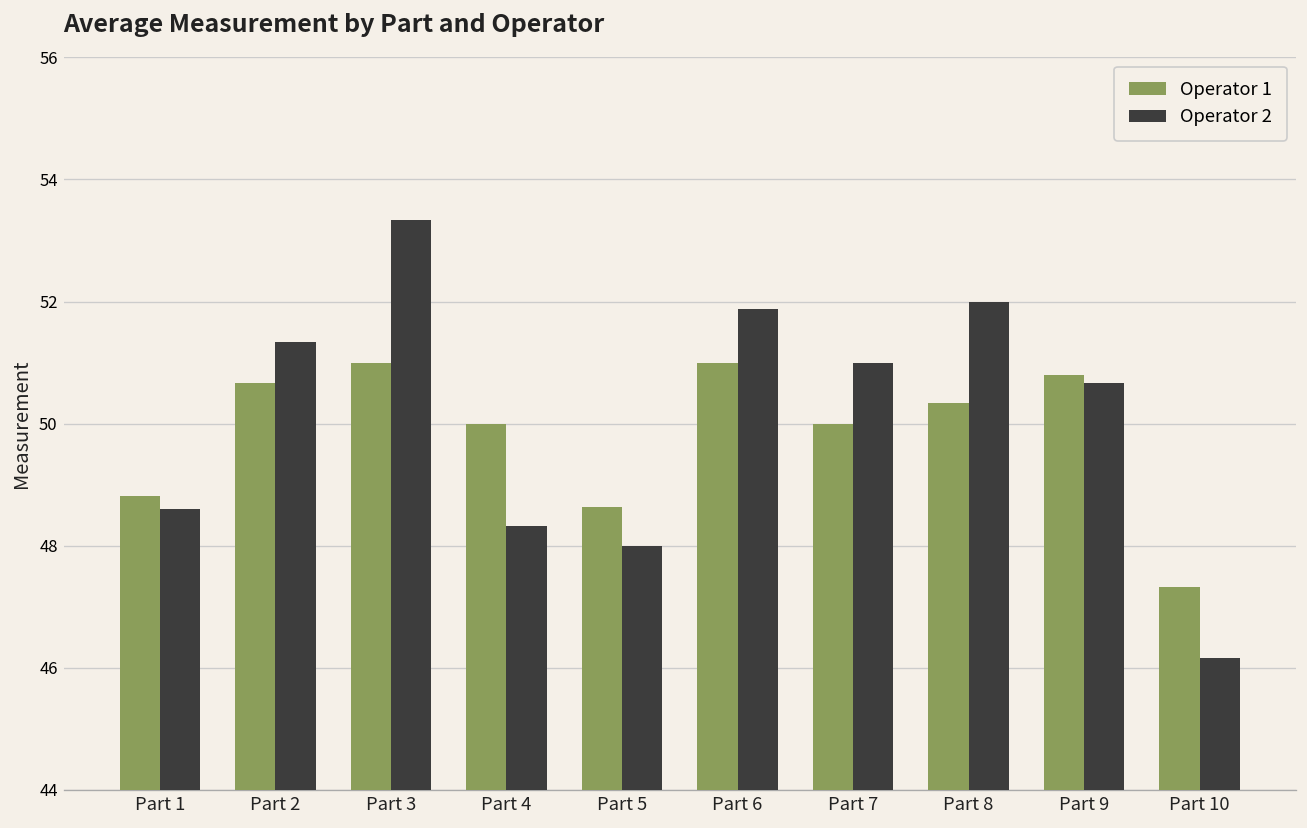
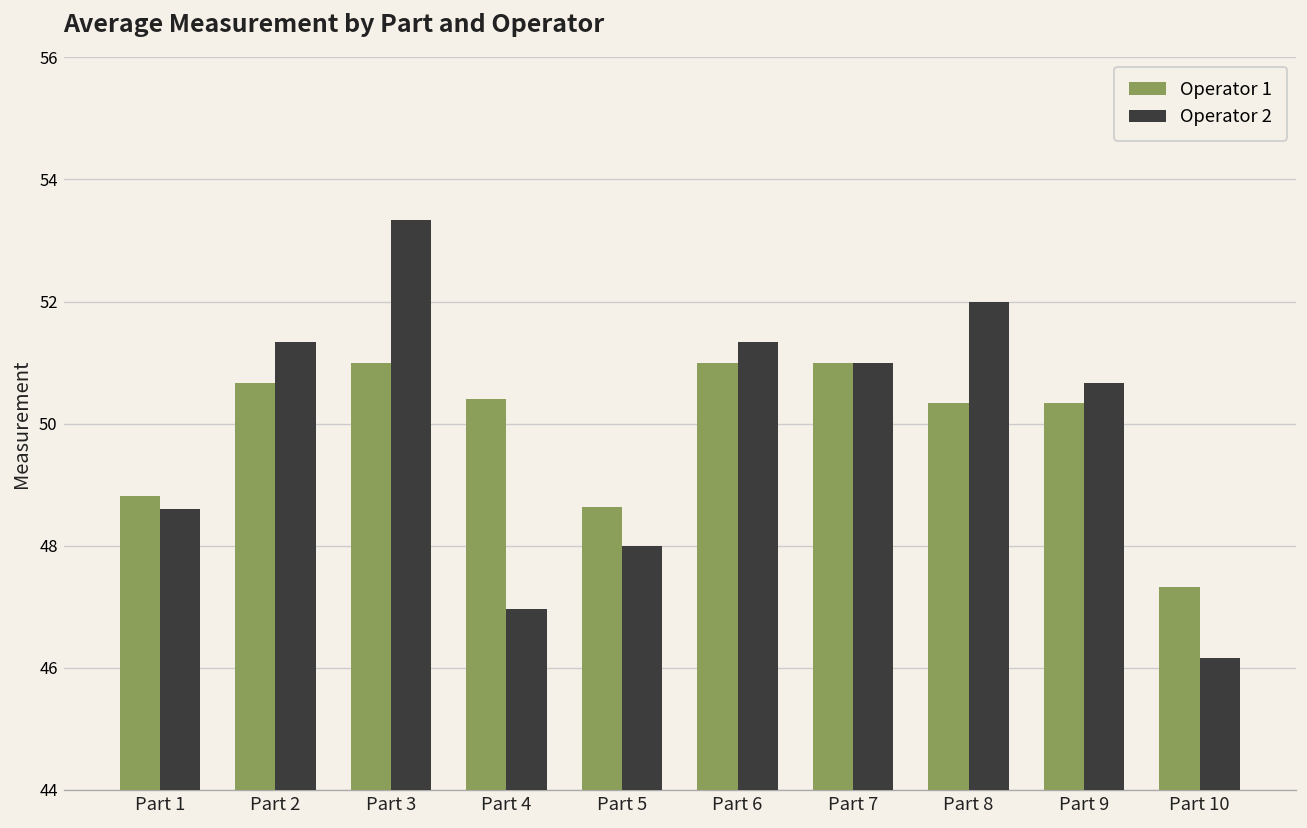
  {
    "Operator 1": {
      "Part 1": 48.8,
      "Part 2": 50.7,
      "Part 3": 51.0,
-     "Part 4": 50.0,
+     "Part 4": 50.4,
      "Part 5": 48.6,
      "Part 6": 51.0,
-     "Part 7": 50,
+     "Part 7": 51,
      "Part 8": 50.3,
-     "Part 9": 50.8,
+     "Part 9": 50.3,
      "Part 10": 47.3
    },
    "Operator 2": {
      "Part 1": 48.6,
      "Part 2": 51.3,
      "Part 3": 53.3,
-     "Part 4": 48.3,
+     "Part 4": 47.0,
      "Part 5": 48.0,
-     "Part 6": 51.9,
+     "Part 6": 51.3,
      "Part 7": 51.0,
      "Part 8": 52.0,
      "Part 9": 50.7,
      "Part 10": 46.2
    }
  }
